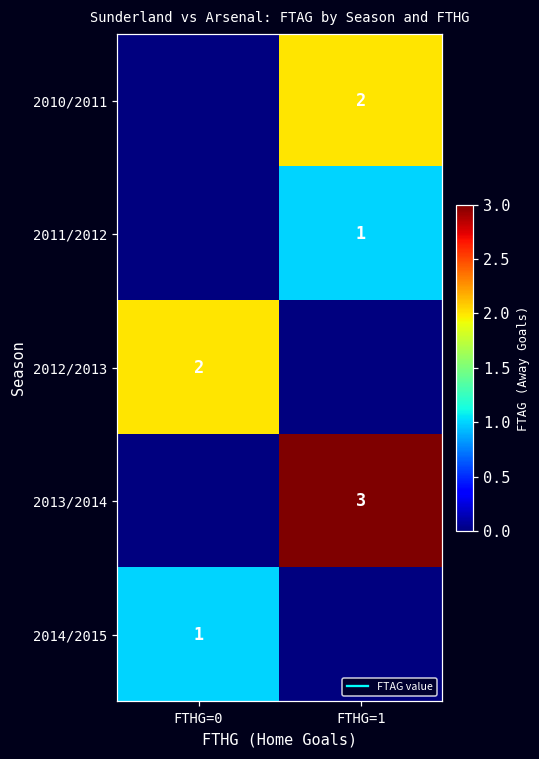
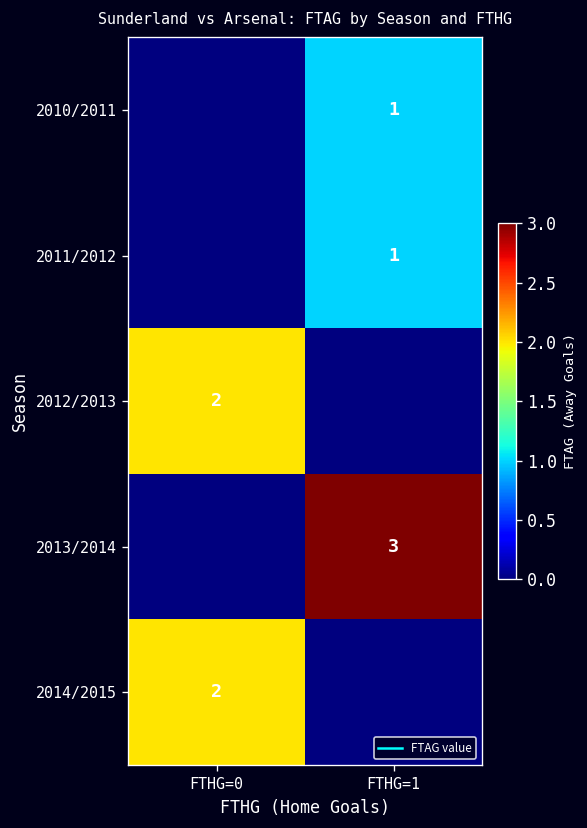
  {
    "2010/2011": {
-     "FTHG=1": 2
+     "FTHG=1": 1
    },
    "2011/2012": {
      "FTHG=1": 1
    },
    "2012/2013": {
      "FTHG=0": 2
    },
    "2013/2014": {
      "FTHG=1": 3
    },
    "2014/2015": {
-     "FTHG=0": 1
+     "FTHG=0": 2
    }
  }
